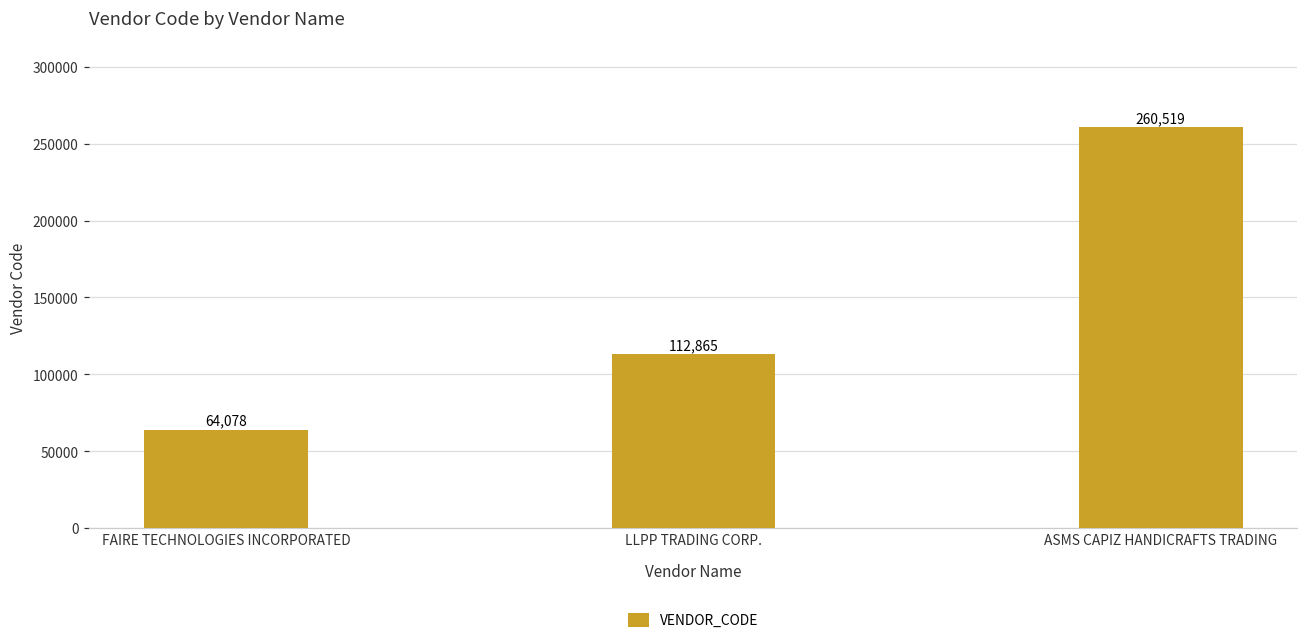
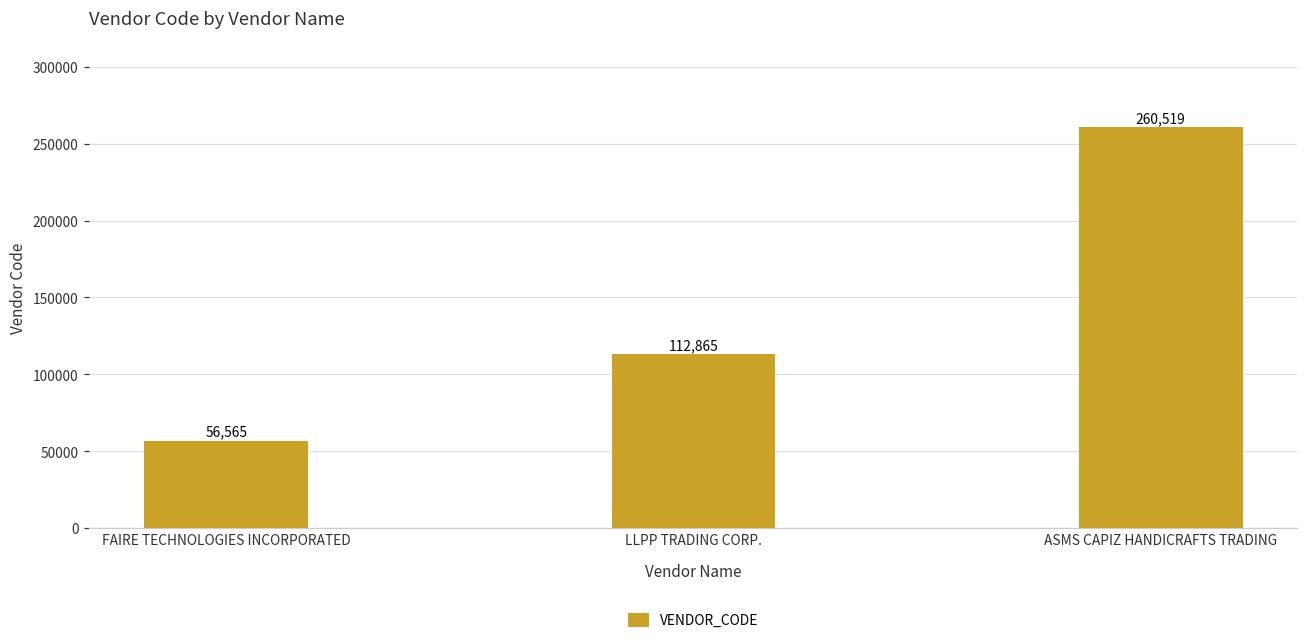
  {
-   "FAIRE TECHNOLOGIES INCORPORATED": "64,078",
+   "FAIRE TECHNOLOGIES INCORPORATED": "56,565",
    "LLPP TRADING CORP.": "112,865",
    "ASMS CAPIZ HANDICRAFTS TRADING": "260,519"
  }
